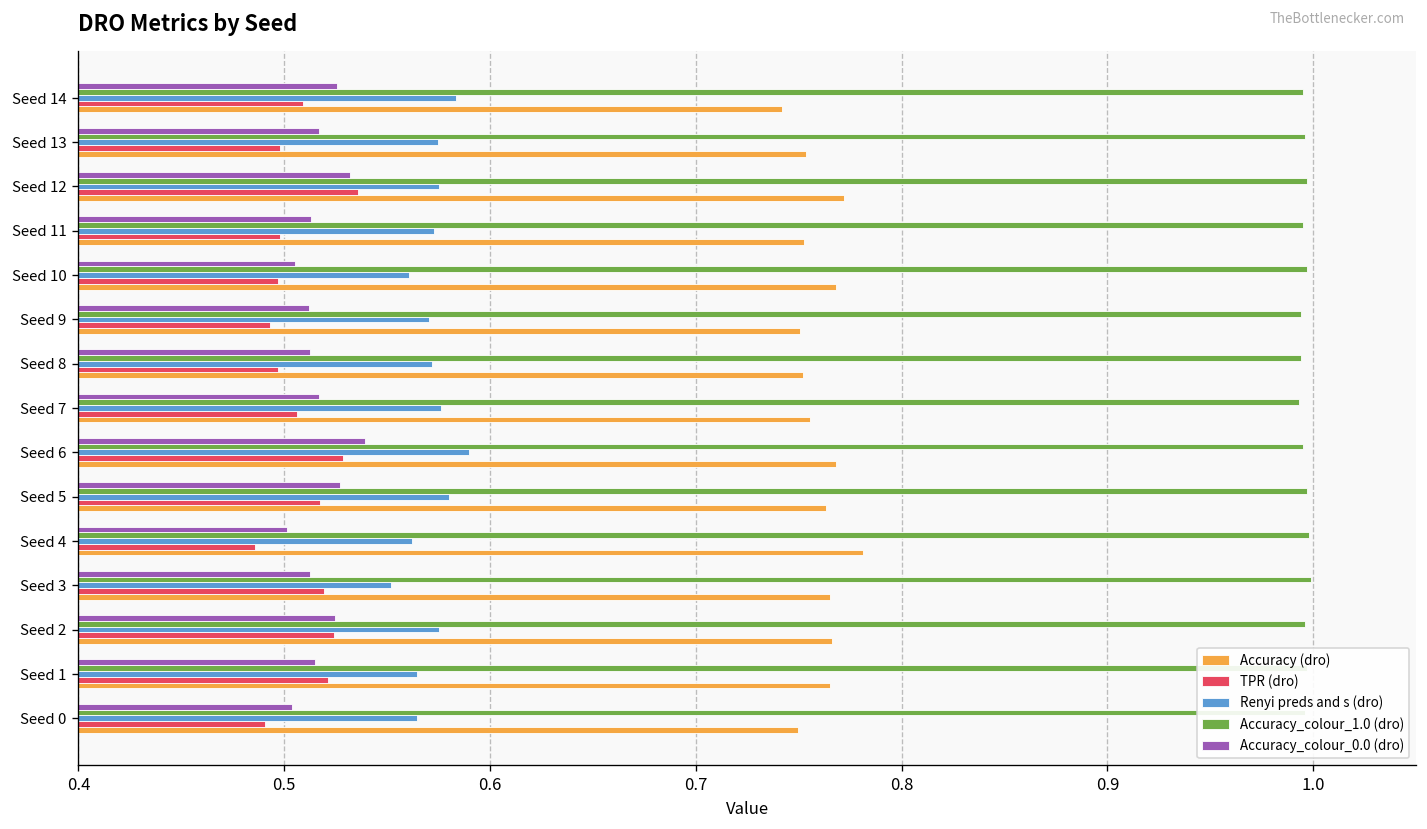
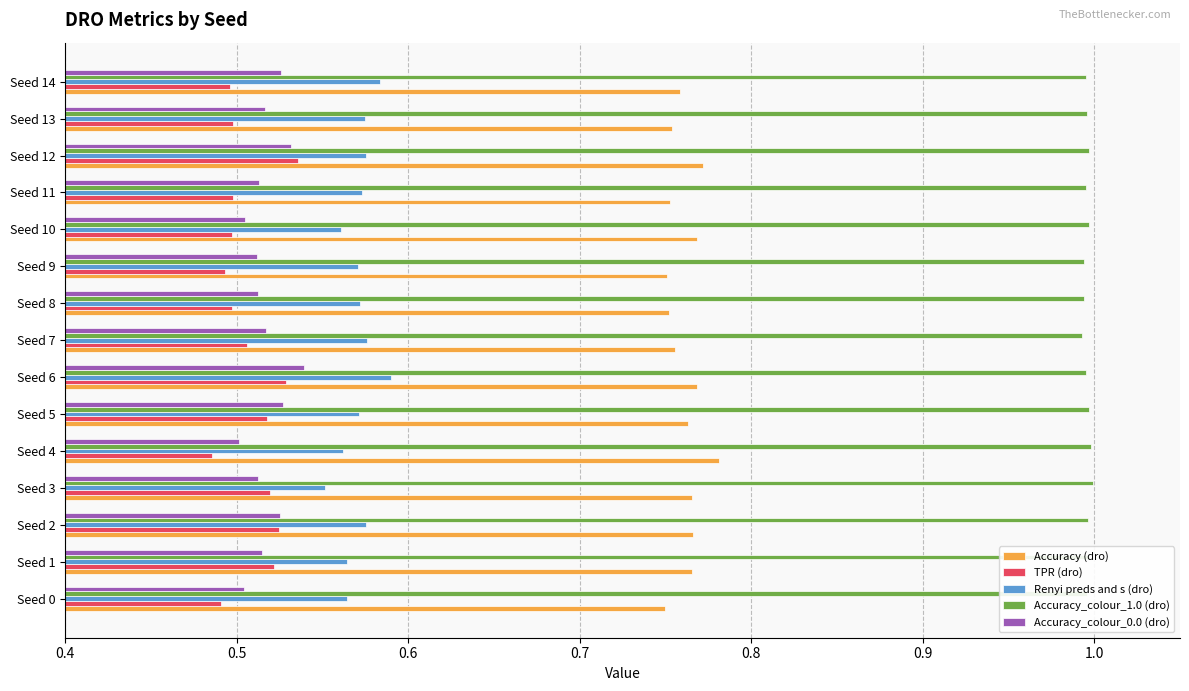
  {
    "Accuracy (dro)": {
-     "Seed 14": 0.742,
+     "Seed 14": 0.758,
      "Seed 13": 0.754,
      "Seed 12": 0.772,
      "Seed 11": 0.753,
      "Seed 10": 0.768,
      "Seed 9": 0.751,
      "Seed 8": 0.752,
      "Seed 7": 0.756,
      "Seed 6": 0.768,
      "Seed 5": 0.763,
      "Seed 4": 0.781,
      "Seed 3": 0.765,
      "Seed 2": 0.766,
      "Seed 1": 0.765,
      "Seed 0": 0.750
    },
    "TPR (dro)": {
-     "Seed 14": 0.509,
+     "Seed 14": 0.496,
      "Seed 13": 0.498,
      "Seed 12": 0.536,
      "Seed 11": 0.498,
      "Seed 10": 0.497,
      "Seed 9": 0.493,
      "Seed 8": 0.497,
      "Seed 7": 0.506,
      "Seed 6": 0.529,
      "Seed 5": 0.517,
      "Seed 4": 0.486,
      "Seed 3": 0.519,
      "Seed 2": 0.524,
      "Seed 1": 0.521,
      "Seed 0": 0.491
    },
    "Renyi preds and s (dro)": {
      "Seed 14": 0.584,
      "Seed 13": 0.575,
      "Seed 12": 0.575,
      "Seed 11": 0.573,
      "Seed 10": 0.561,
      "Seed 9": 0.571,
      "Seed 8": 0.572,
      "Seed 7": 0.576,
      "Seed 6": 0.590,
-     "Seed 5": 0.580,
+     "Seed 5": 0.571,
      "Seed 4": 0.562,
      "Seed 3": 0.552,
      "Seed 2": 0.575,
      "Seed 1": 0.564,
      "Seed 0": 0.565
    },
    "Accuracy_colour_1.0 (dro)": {
      "Seed 14": 0.995,
      "Seed 13": 0.996,
      "Seed 12": 0.997,
      "Seed 11": 0.995,
      "Seed 10": 0.997,
      "Seed 9": 0.994,
      "Seed 8": 0.994,
      "Seed 7": 0.993,
      "Seed 6": 0.995,
      "Seed 5": 0.997,
      "Seed 4": 0.998,
      "Seed 3": 0.999,
      "Seed 2": 0.996
    },
    "Accuracy_colour_0.0 (dro)": {
      "Seed 14": 0.526,
      "Seed 13": 0.517,
      "Seed 12": 0.532,
      "Seed 11": 0.513,
      "Seed 10": 0.505,
      "Seed 9": 0.512,
      "Seed 8": 0.512,
      "Seed 7": 0.517,
      "Seed 6": 0.539,
      "Seed 5": 0.527,
      "Seed 4": 0.501,
      "Seed 3": 0.512,
      "Seed 2": 0.525,
      "Seed 1": 0.515,
      "Seed 0": 0.504
    }
  }
